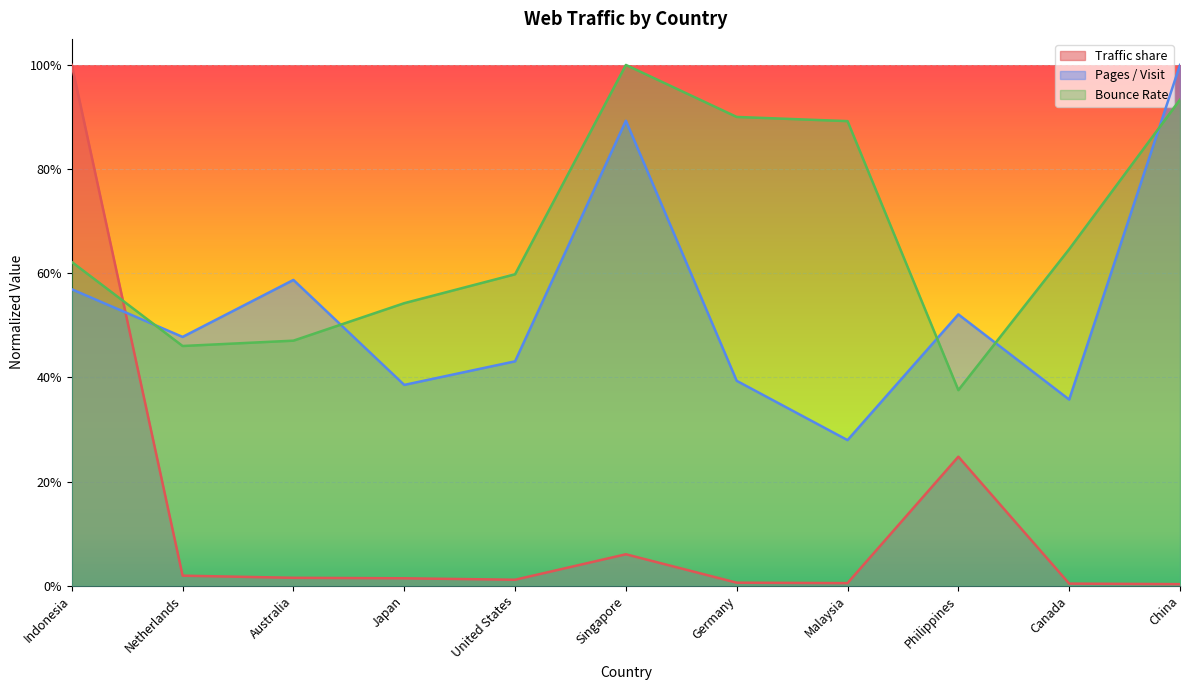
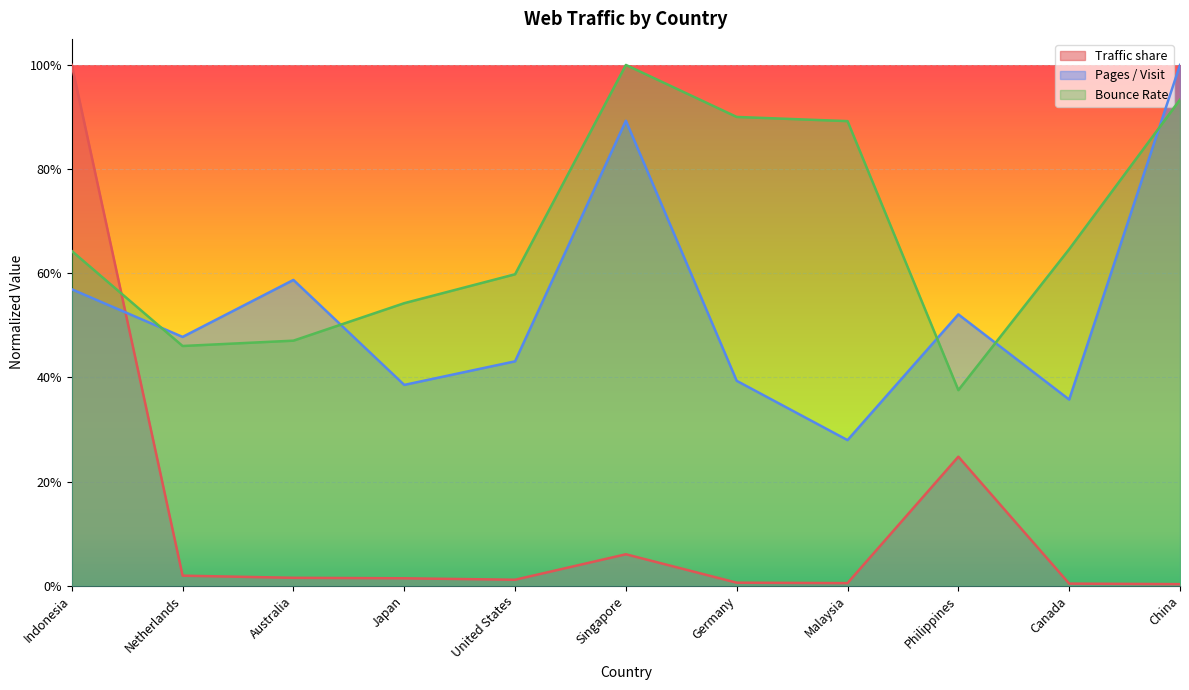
  {
    "Traffic share": {
      "Indonesia": "100%",
      "Netherlands": "2%",
      "Australia": "2%",
      "Japan": "1%",
      "United States": "1%",
      "Singapore": "6%",
      "Germany": "1%",
      "Malaysia": "0%",
      "Philippines": "25%",
      "Canada": "0%",
      "China": "0%"
    },
    "Pages / Visit": {
      "Indonesia": "57%",
      "Netherlands": "48%",
      "Australia": "59%",
      "Japan": "39%",
      "United States": "43%",
      "Singapore": "89%",
      "Germany": "39%",
      "Malaysia": "28%",
      "Philippines": "52%",
      "Canada": "36%",
      "China": "100%"
    },
    "Bounce Rate": {
-     "Indonesia": "62%",
+     "Indonesia": "64%",
      "Netherlands": "46%",
      "Australia": "47%",
      "Japan": "54%",
      "United States": "60%",
      "Singapore": "100%",
      "Germany": "90%",
      "Malaysia": "89%",
      "Philippines": "38%",
      "Canada": "65%",
      "China": "93%"
    }
  }
